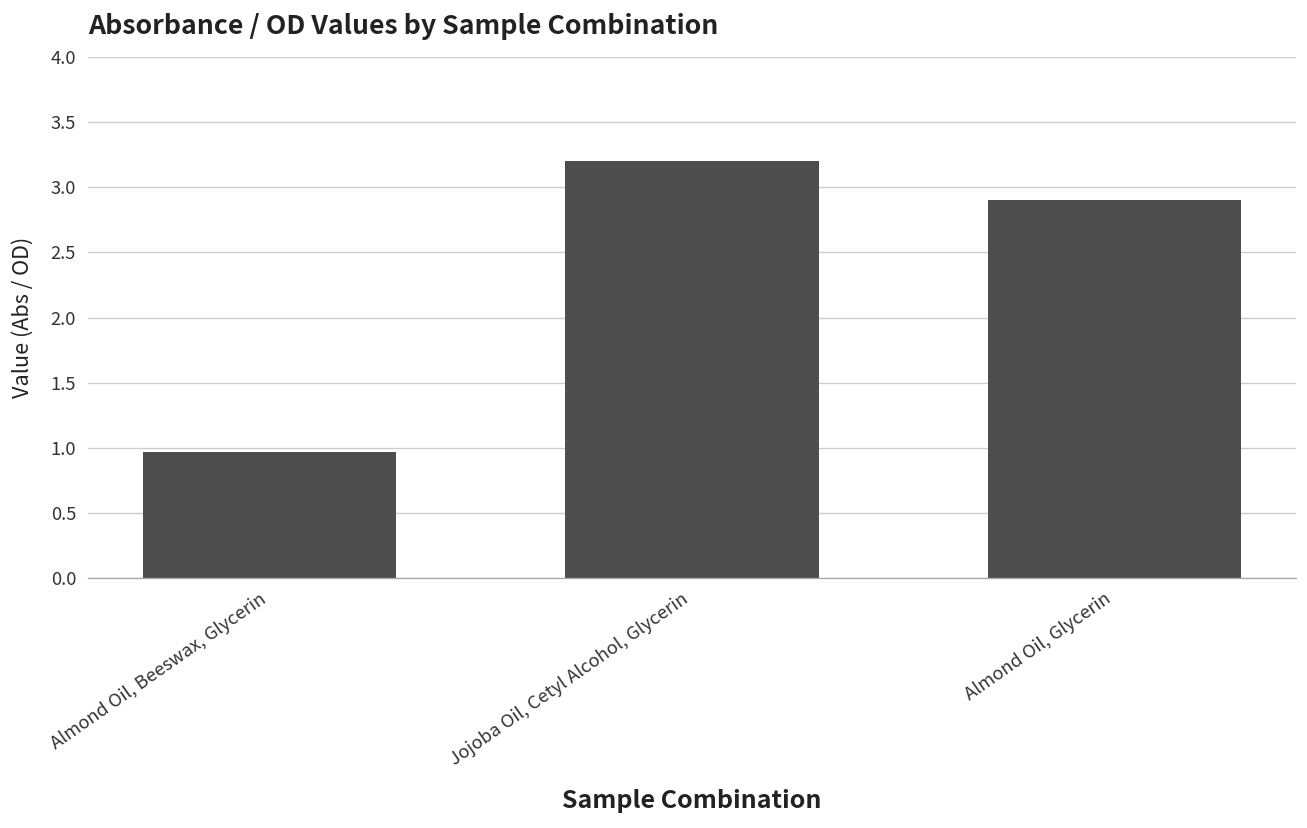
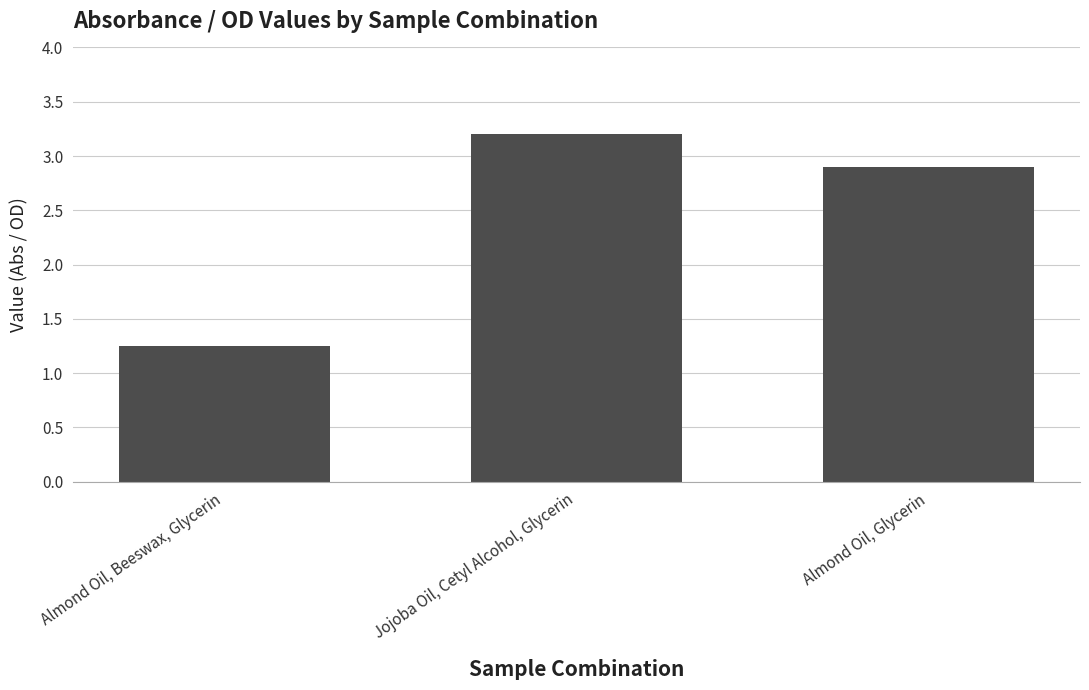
  {
-   "Almond Oil, Beeswax, Glycerin": 0.97,
+   "Almond Oil, Beeswax, Glycerin": 1.25,
    "Jojoba Oil, Cetyl Alcohol, Glycerin": 3.20,
    "Almond Oil, Glycerin": 2.90
  }
